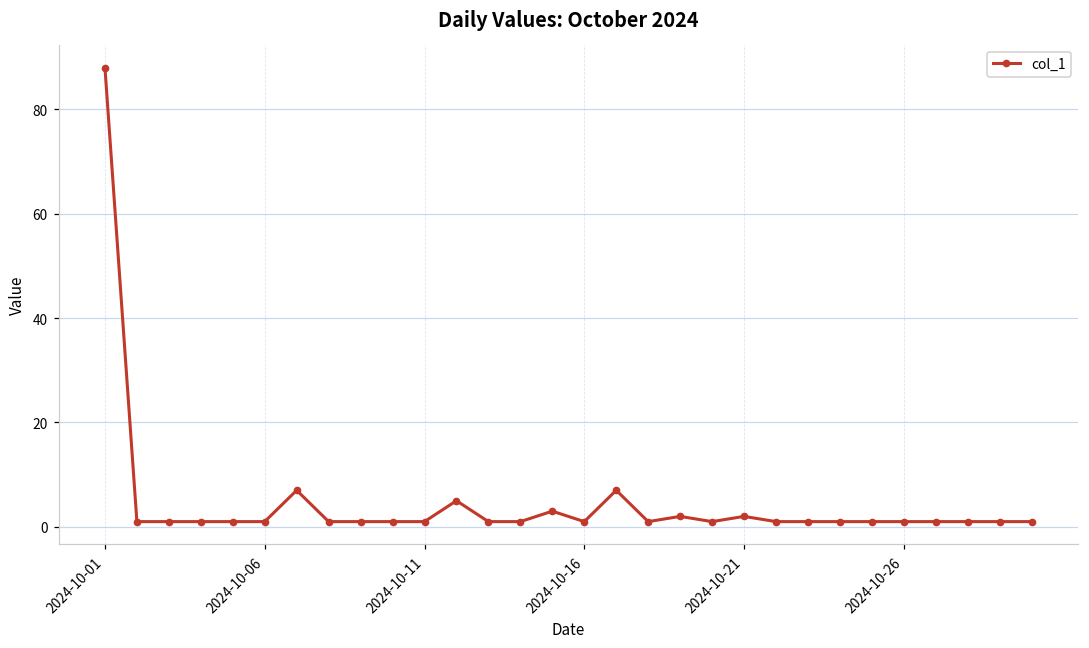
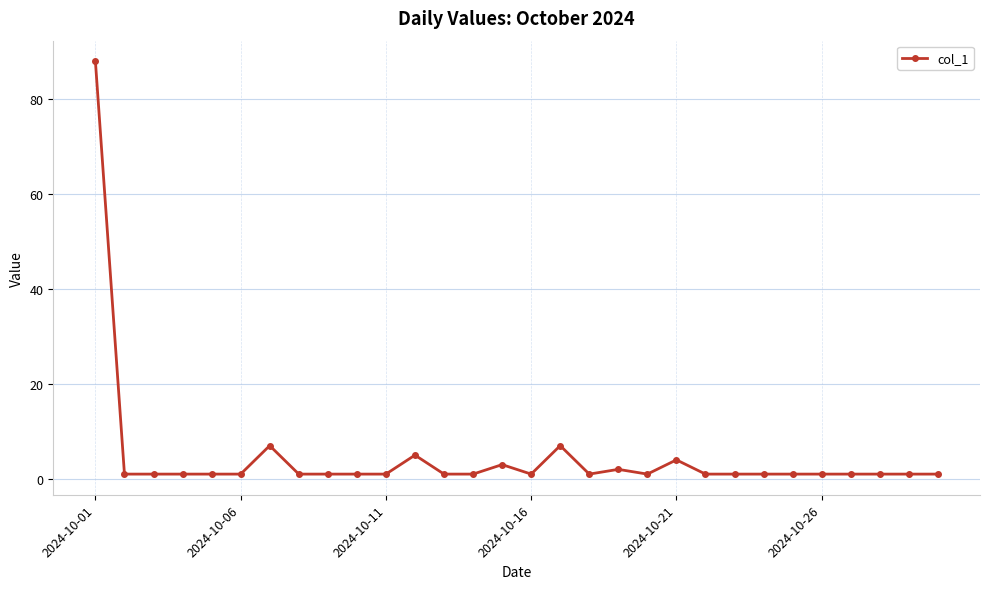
  {
    "2024-10-01": 88,
    "2024-10-06": 1,
    "2024-10-11": 1,
    "2024-10-16": 1,
-   "2024-10-21": 2,
+   "2024-10-21": 4,
    "2024-10-26": 1
  }
